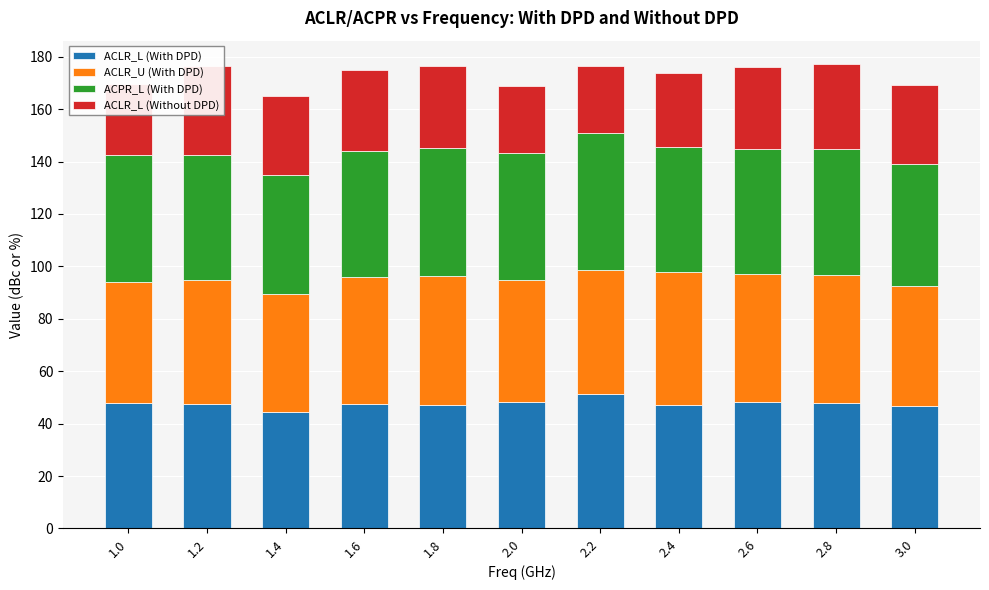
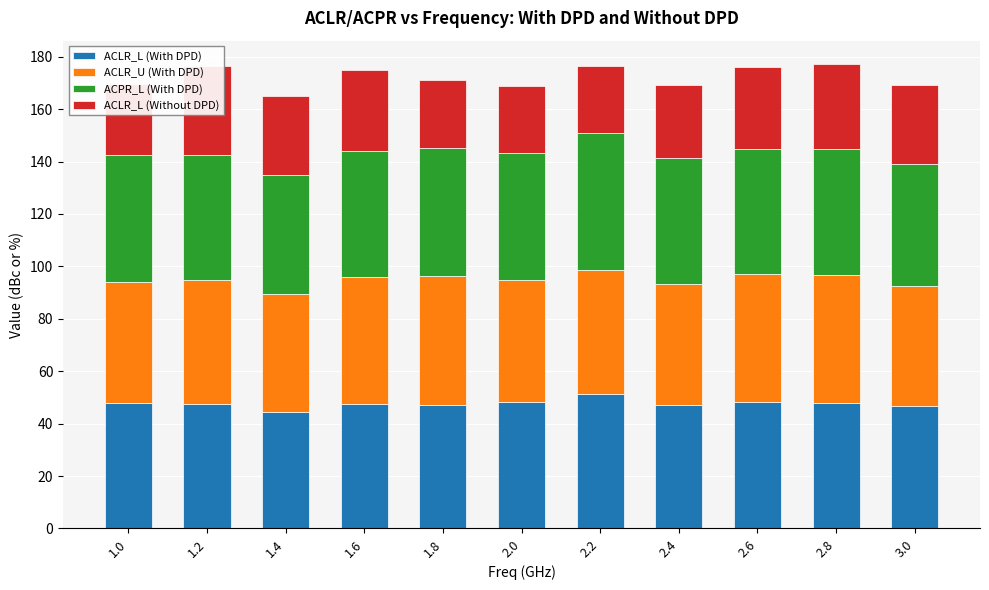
  {
    "ACLR_L (With DPD)": {
      "1.0": 48,
      "1.2": 47,
      "1.4": 44,
      "1.6": 48,
      "1.8": 47,
      "2.0": 48,
      "2.2": 51,
      "2.4": 47,
      "2.6": 48,
      "2.8": 48,
      "3.0": 47
    },
    "ACLR_U (With DPD)": {
      "1.0": 46,
      "1.2": 47,
      "1.4": 45,
      "1.6": 48,
      "1.8": 49,
      "2.0": 47,
      "2.2": 47,
-     "2.4": 51,
+     "2.4": 46,
      "2.6": 49,
      "2.8": 49,
      "3.0": 46
    },
    "ACPR_L (With DPD)": {
      "1.0": 48,
      "1.2": 48,
      "1.4": 46,
      "1.6": 48,
      "1.8": 49,
      "2.0": 48,
      "2.2": 53,
      "2.4": 48,
      "2.6": 48,
      "2.8": 48,
      "3.0": 47
    },
    "ACLR_L (Without DPD)": {
      "1.4": 30,
      "1.6": 31,
-     "1.8": 32,
+     "1.8": 26,
      "2.0": 26,
      "2.2": 25,
      "2.4": 28,
      "2.6": 31,
      "2.8": 33,
      "3.0": 30
    }
  }
